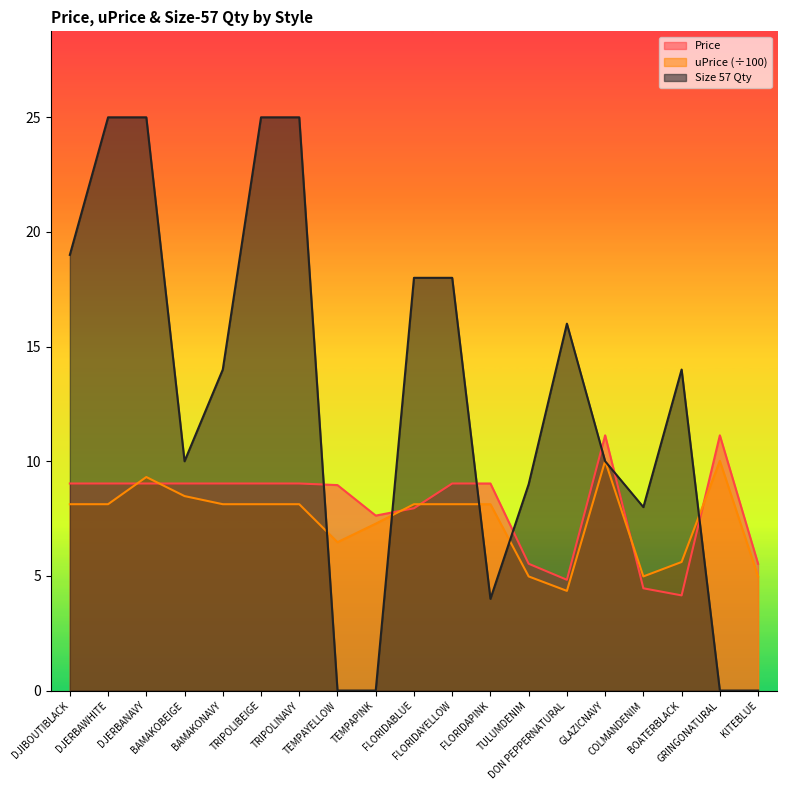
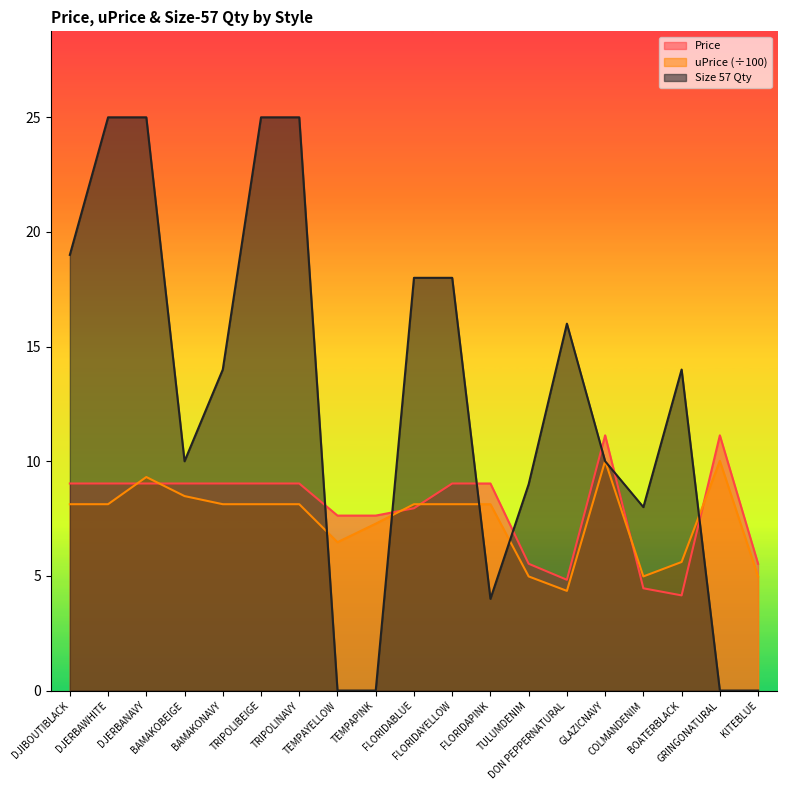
  {
    "Price": {
      "DJIBOUTIBLACK": 9.0,
      "DJERBAWHITE": 9.0,
      "DJERBANAVY": 9.0,
      "BAMAKOBEIGE": 9.0,
      "BAMAKONAVY": 9.0,
      "TRIPOLIBEIGE": 9.0,
      "TRIPOLINAVY": 9.0,
-     "TEMPAYELLOW": 9.0,
+     "TEMPAYELLOW": 7.6,
      "TEMPAPINK": 7.6,
      "FLORIDABLUE": 8.0,
      "FLORIDAYELLOW": 9.0,
      "FLORIDAPINK": 9.0,
      "TULUMDENIM": 5.5,
      "DON PEPPERNATURAL": 4.8,
      "GLAZICNAVY": 11.1,
      "COLMANDENIM": 4.5,
      "BOATERBLACK": 4.2,
      "GRINGONATURAL": 11.1,
      "KITEBLUE": 5.5
    },
    "uPrice (÷100)": {
      "DJIBOUTIBLACK": 8.1,
      "DJERBAWHITE": 8.1,
      "DJERBANAVY": 9.3,
      "BAMAKOBEIGE": 8.5,
      "BAMAKONAVY": 8.1,
      "TRIPOLIBEIGE": 8.1,
      "TRIPOLINAVY": 8.1,
      "TEMPAYELLOW": 6.5,
      "TEMPAPINK": 7.3,
      "FLORIDABLUE": 8.1,
      "FLORIDAYELLOW": 8.1,
      "FLORIDAPINK": 8.1,
      "TULUMDENIM": 5.0,
      "DON PEPPERNATURAL": 4.3,
      "COLMANDENIM": 5.0,
      "BOATERBLACK": 5.6,
      "GRINGONATURAL": 10.0,
      "KITEBLUE": 5.0
    },
    "Size 57 Qty": {
      "DJIBOUTIBLACK": 19.0,
      "DJERBAWHITE": 25.0,
      "DJERBANAVY": 25.0,
      "BAMAKOBEIGE": 10.0,
      "BAMAKONAVY": 14.0,
      "TRIPOLIBEIGE": 25.0,
      "TRIPOLINAVY": 25.0,
      "TEMPAYELLOW": 0.0,
      "TEMPAPINK": 0.0,
      "FLORIDABLUE": 18.0,
      "FLORIDAYELLOW": 18.0,
      "FLORIDAPINK": 4.0,
      "TULUMDENIM": 9.0,
      "DON PEPPERNATURAL": 16.0,
      "COLMANDENIM": 8.0,
      "BOATERBLACK": 14.0,
      "GRINGONATURAL": 0.0,
      "KITEBLUE": 0.0
    }
  }
